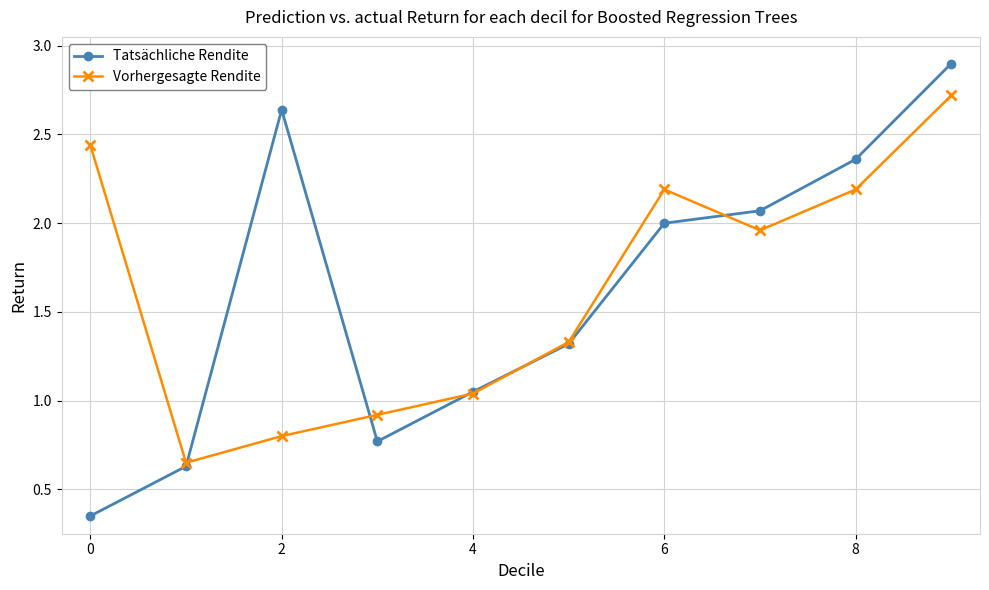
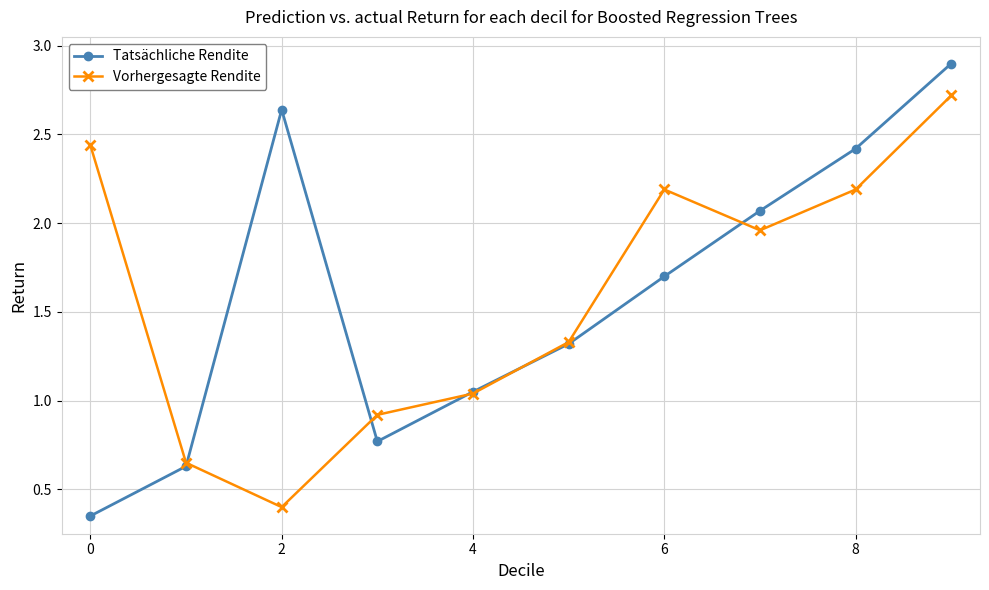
  {
    "Tatsächliche Rendite": {
      "0": 0.35,
      "2": 2.64,
-     "6": 2.0,
-     "8": 2.36
+     "6": 1.7,
+     "8": 2.42
    },
    "Vorhergesagte Rendite": {
      "0": 2.44,
-     "2": 0.8,
+     "2": 0.4,
      "6": 2.2,
      "8": 2.2
    }
  }
